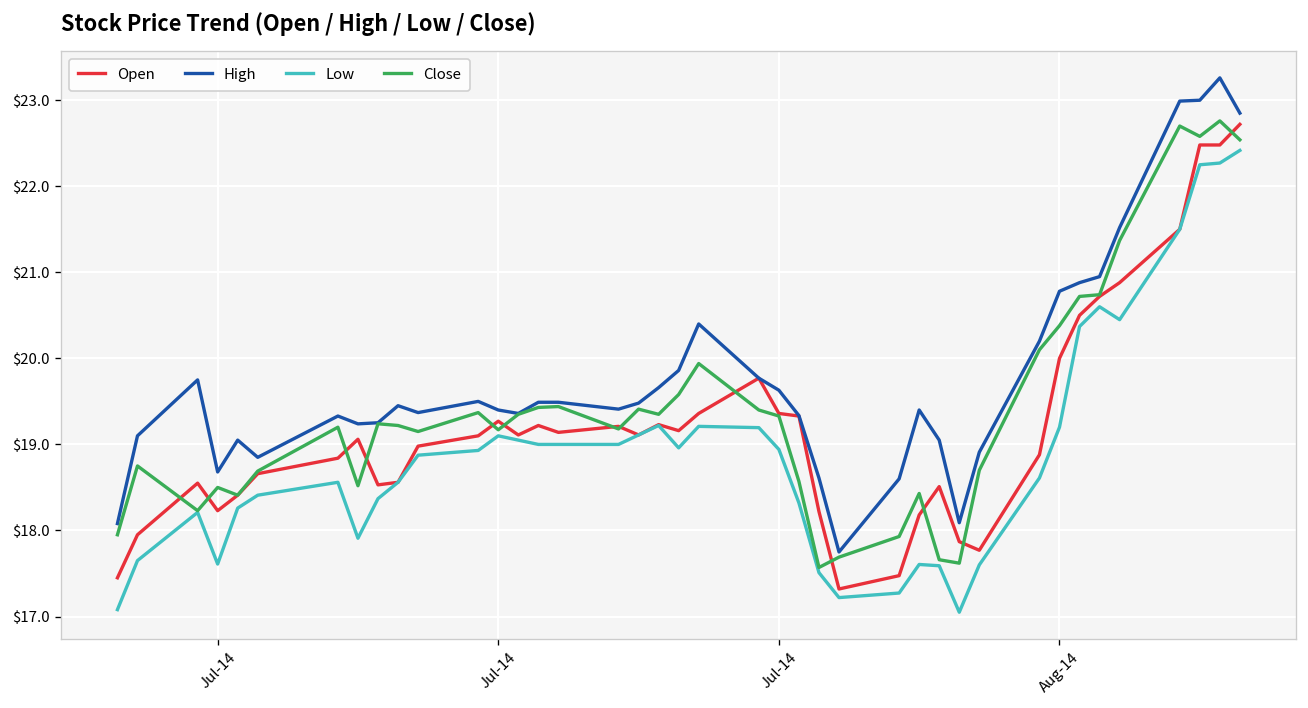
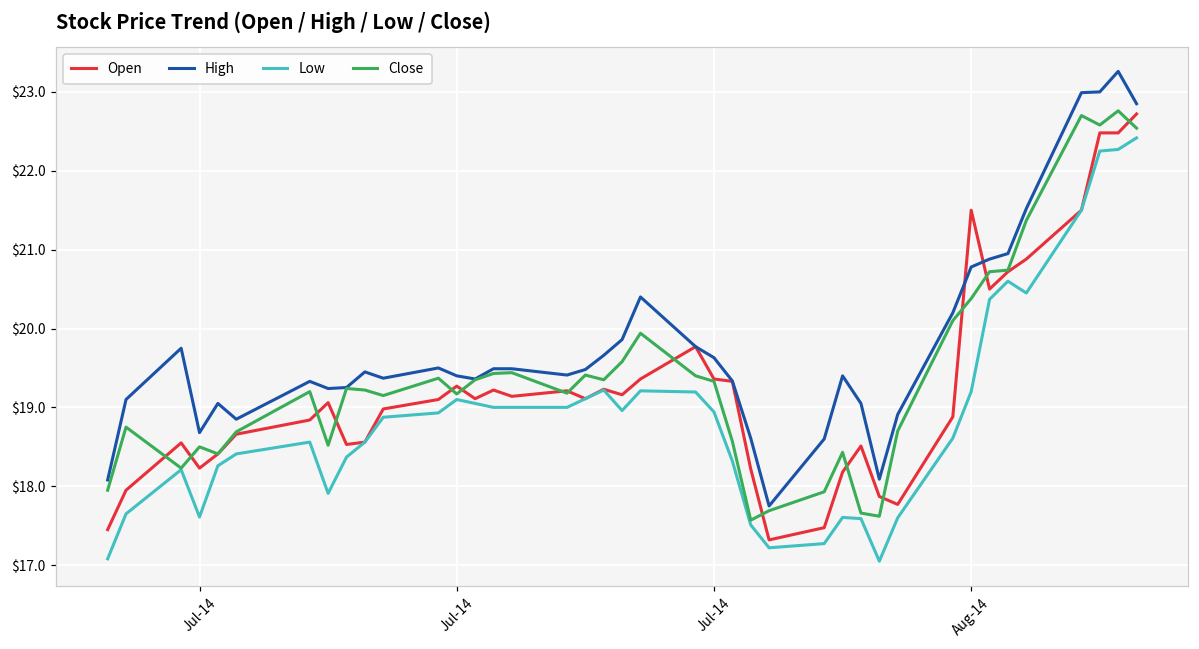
  {
    "Open": {
-     "Aug-14": "$20.0"
+     "Aug-14": "$21.5"
    },
    "High": {
      "Aug-14": "$20.8"
    },
    "Low": {
      "Aug-14": "$19.2"
    },
    "Close": {
      "Aug-14": "$20.4"
    }
  }
